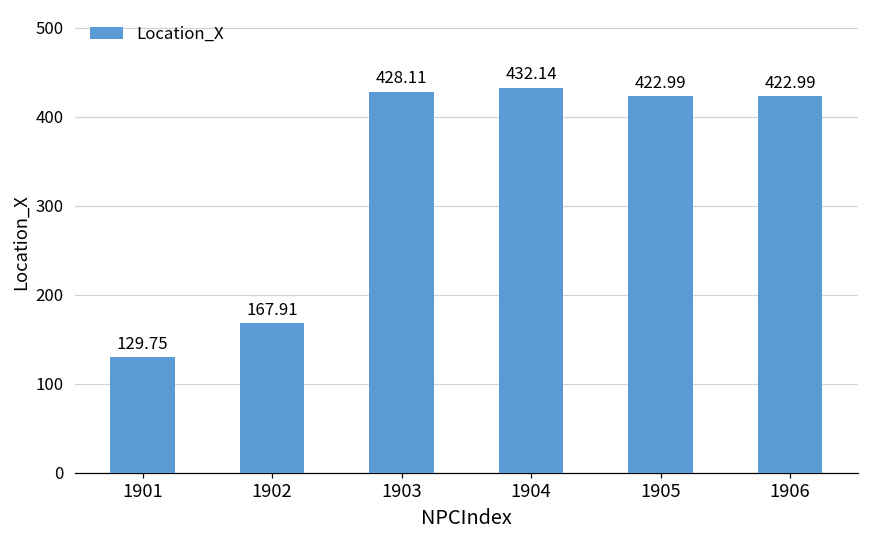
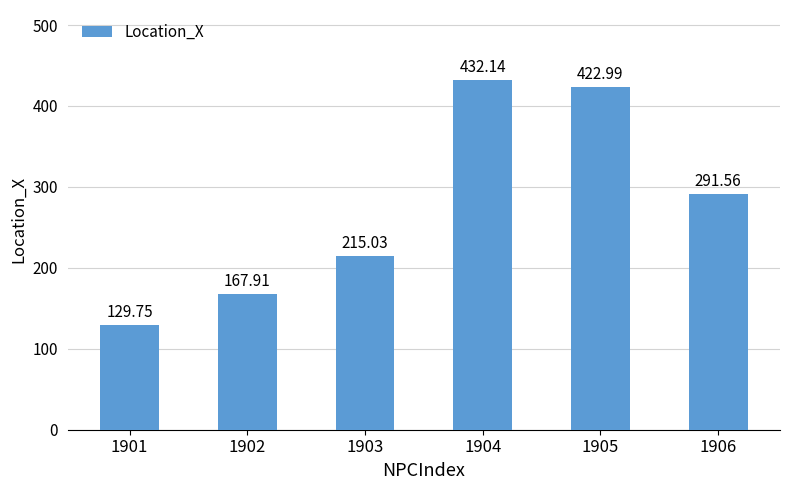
  {
    "1901": 129.75,
    "1902": 167.91,
-   "1903": 428.11,
+   "1903": 215.03,
    "1904": 432.14,
    "1905": 422.99,
-   "1906": 422.99
+   "1906": 291.56
  }
